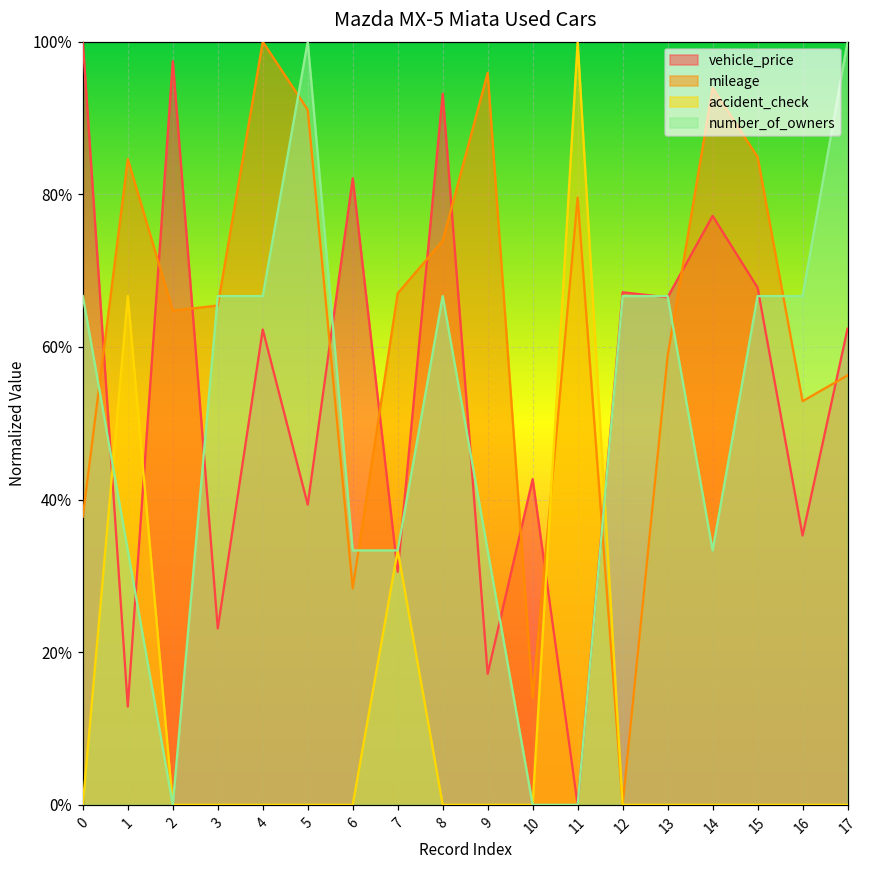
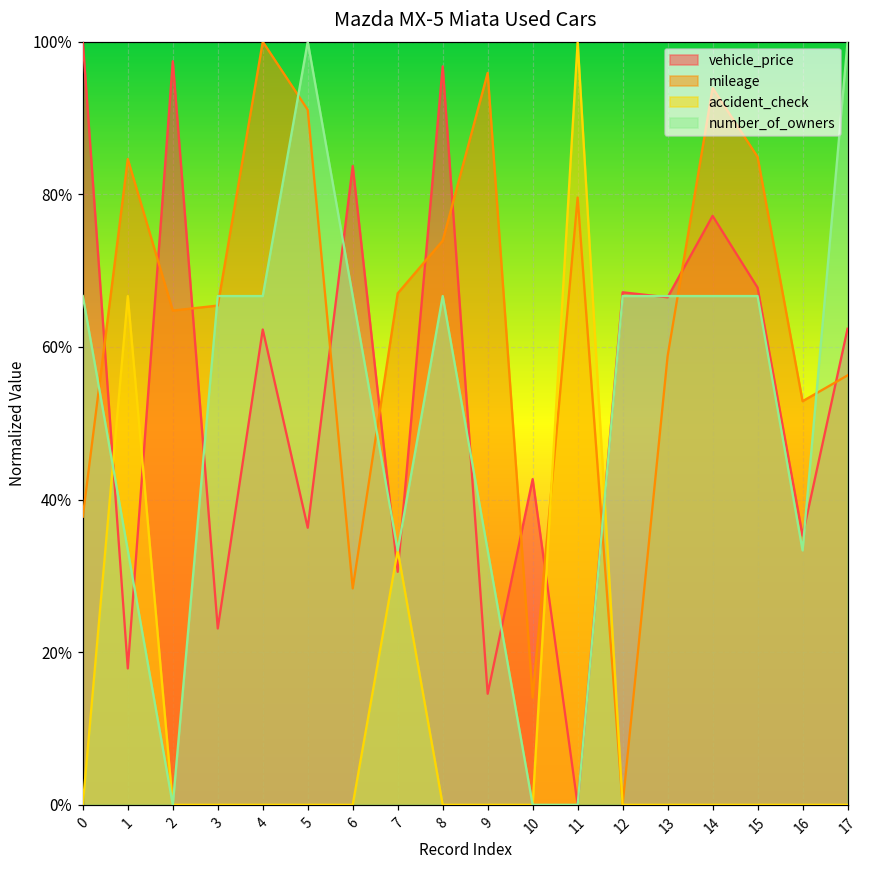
  {
    "vehicle_price": {
      "0": "100%",
-     "1": "13%",
+     "1": "18%",
      "2": "97%",
      "3": "23%",
      "4": "62%",
-     "5": "39%",
-     "6": "82%",
+     "5": "36%",
+     "6": "84%",
      "7": "31%",
-     "8": "93%",
-     "9": "17%",
+     "8": "97%",
+     "9": "15%",
      "10": "43%",
      "12": "67%",
      "14": "77%",
      "15": "68%",
      "16": "35%",
      "17": "62%"
    },
    "number_of_owners": {
      "0": "67%",
      "1": "33%",
      "3": "67%",
      "4": "67%",
      "5": "100%",
-     "6": "33%",
+     "6": "67%",
      "8": "67%",
      "9": "33%",
      "12": "67%",
-     "14": "33%",
+     "14": "67%",
      "15": "67%",
-     "16": "67%",
+     "16": "33%",
      "17": "100%"
    }
  }
